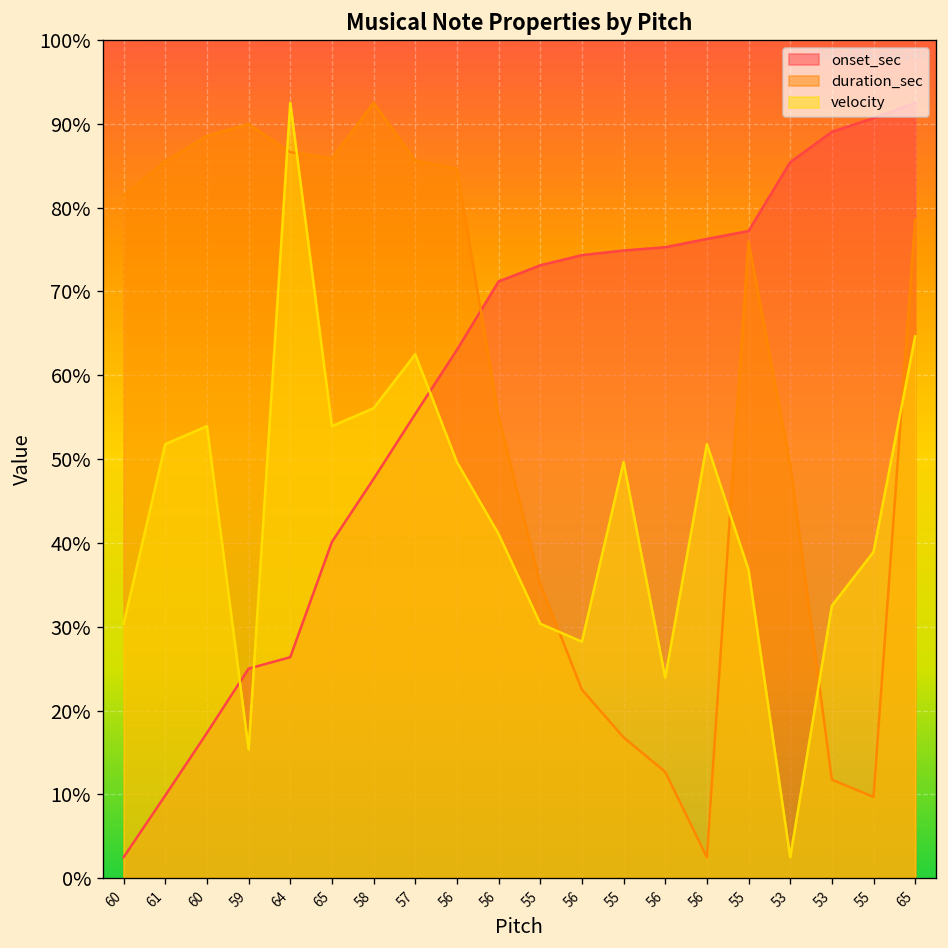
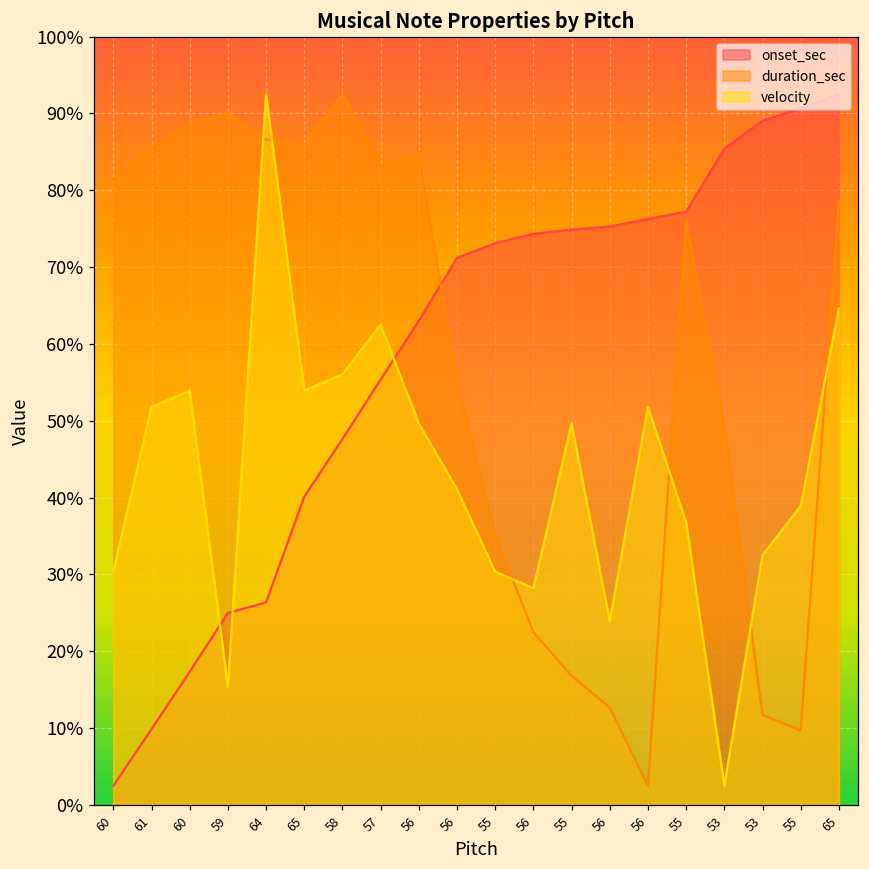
  {
    "onset_sec": {
      "61": "10%",
      "59": "25%",
      "64": "26%",
      "58": "48%",
      "57": "55%"
    },
    "duration_sec": {
      "61": "85%",
      "59": "90%",
      "64": "87%",
      "58": "92%",
-     "57": "86%"
+     "57": "83%"
    },
    "velocity": {
      "61": "52%",
      "59": "15%",
      "64": "92%",
      "58": "56%",
      "57": "62%"
    }
  }
